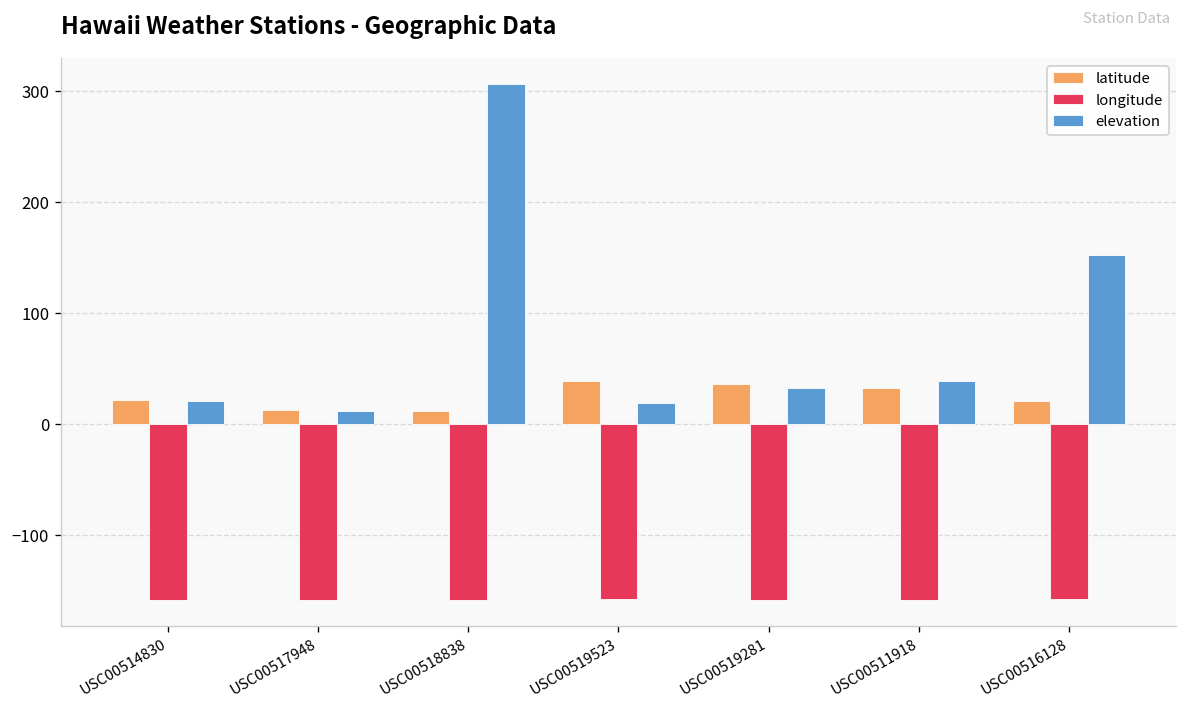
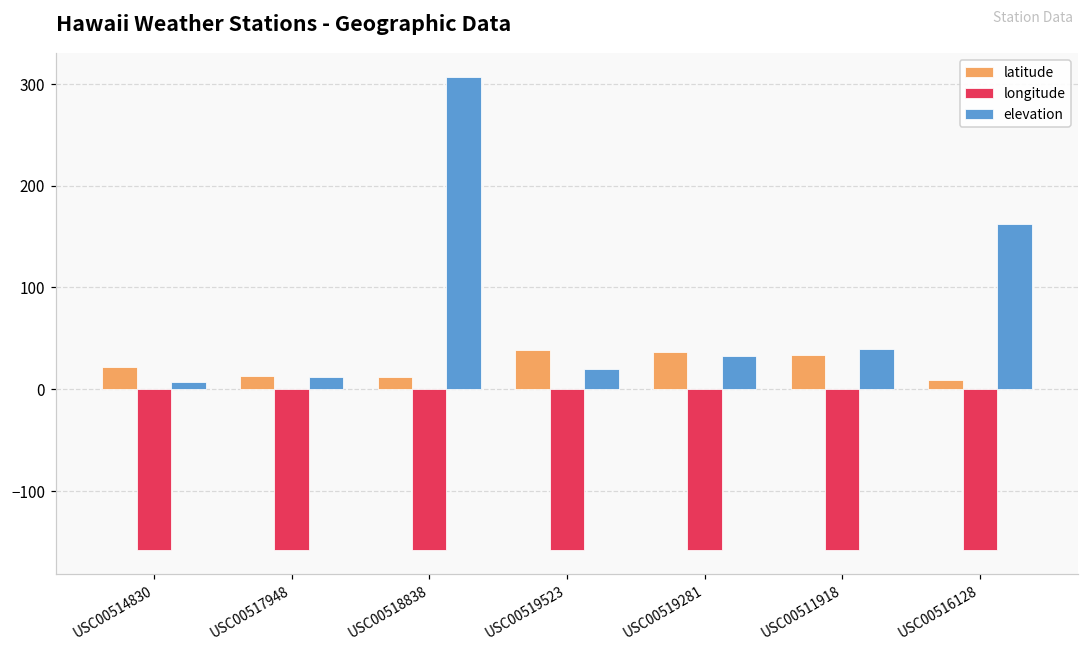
  {
    "latitude": {
      "USC00514830": 20,
      "USC00517948": 10,
      "USC00518838": 10,
      "USC00519523": 40,
      "USC00519281": 40,
      "USC00511918": 30,
-     "USC00516128": 20
+     "USC00516128": 10
    },
    "longitude": {
      "USC00514830": -160,
      "USC00517948": -160,
      "USC00518838": -160,
      "USC00519523": -160,
      "USC00519281": -160,
      "USC00511918": -160,
      "USC00516128": -160
    },
    "elevation": {
-     "USC00514830": 20,
+     "USC00514830": 10,
      "USC00517948": 10,
      "USC00518838": 310,
      "USC00519523": 20,
      "USC00519281": 30,
      "USC00511918": 40,
-     "USC00516128": 150
+     "USC00516128": 160
    }
  }
